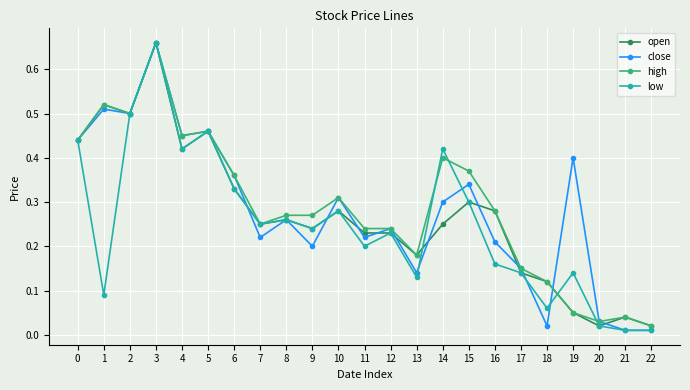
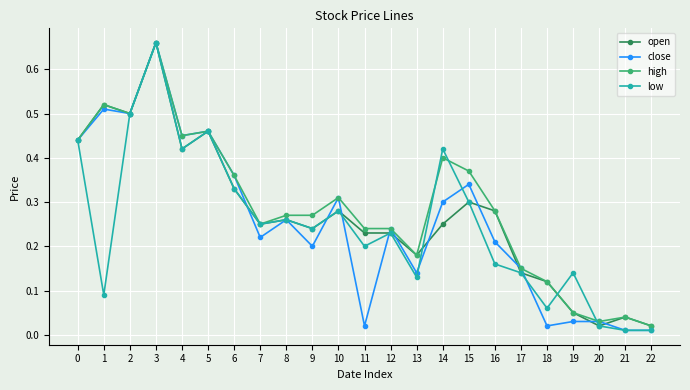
  {
    "close": {
      "1": 0.51,
      "7": 0.22,
      "9": 0.20,
-     "11": 0.22,
+     "11": 0.02,
      "13": 0.14,
      "14": 0.30,
      "15": 0.34,
      "16": 0.21,
      "18": 0.02,
-     "19": 0.40
+     "19": 0.03
    },
    "low": {
      "1": 0.09,
      "11": 0.20,
      "13": 0.13,
      "14": 0.42,
      "16": 0.16,
      "18": 0.06,
      "19": 0.14
    }
  }
